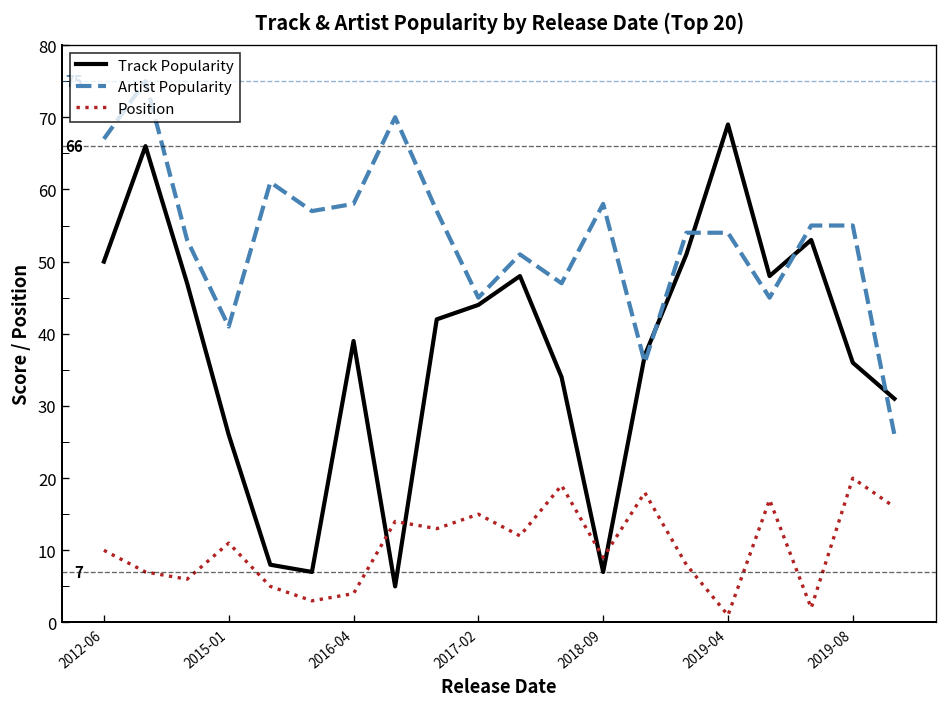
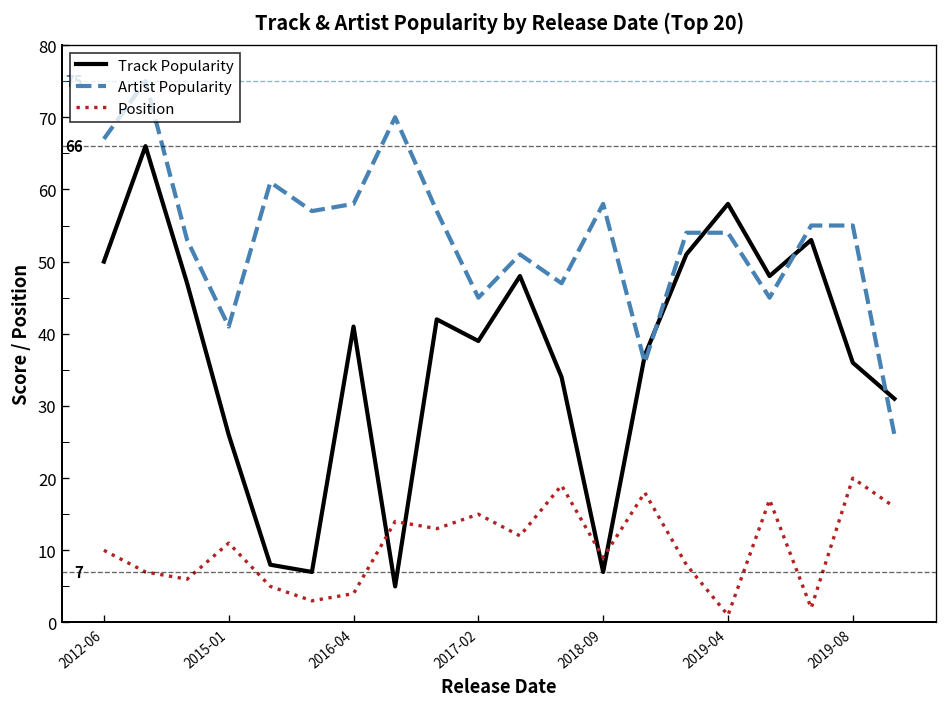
  {
    "Track Popularity": {
      "2012-06": 50,
      "2015-01": 26,
-     "2016-04": 39,
-     "2017-02": 44,
+     "2016-04": 41,
+     "2017-02": 39,
      "2018-09": 7,
-     "2019-04": 69,
+     "2019-04": 58,
      "2019-08": 36
    },
    "Artist Popularity": {
      "2015-01": 41,
      "2016-04": 58,
      "2017-02": 45,
      "2018-09": 58,
      "2019-04": 54,
      "2019-08": 55
    },
    "Position": {
      "2015-01": 11,
      "2016-04": 4,
      "2017-02": 15,
      "2018-09": 9,
      "2019-04": 1,
      "2019-08": 20
    }
  }
